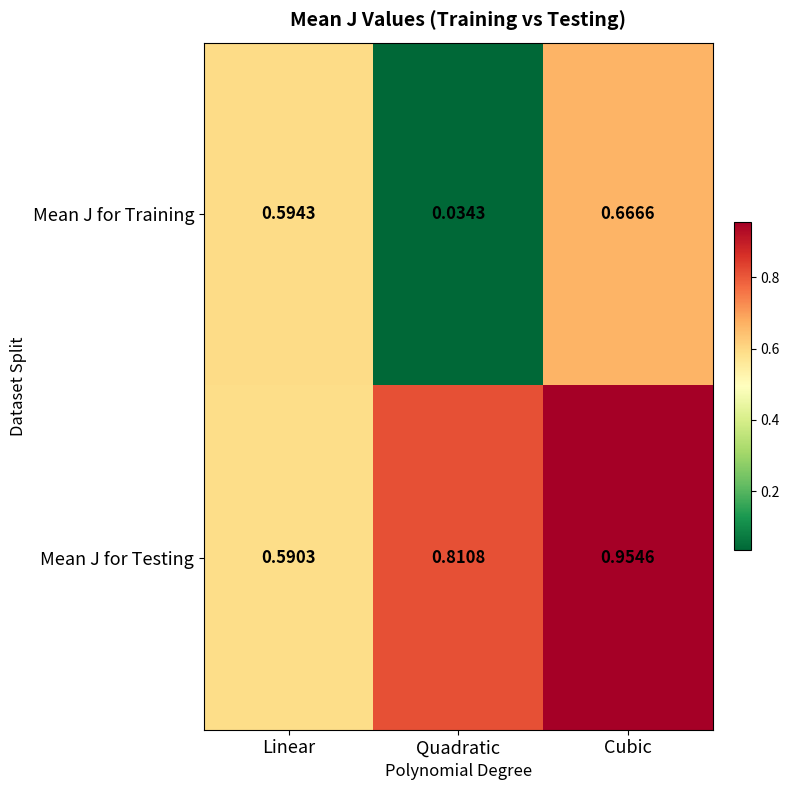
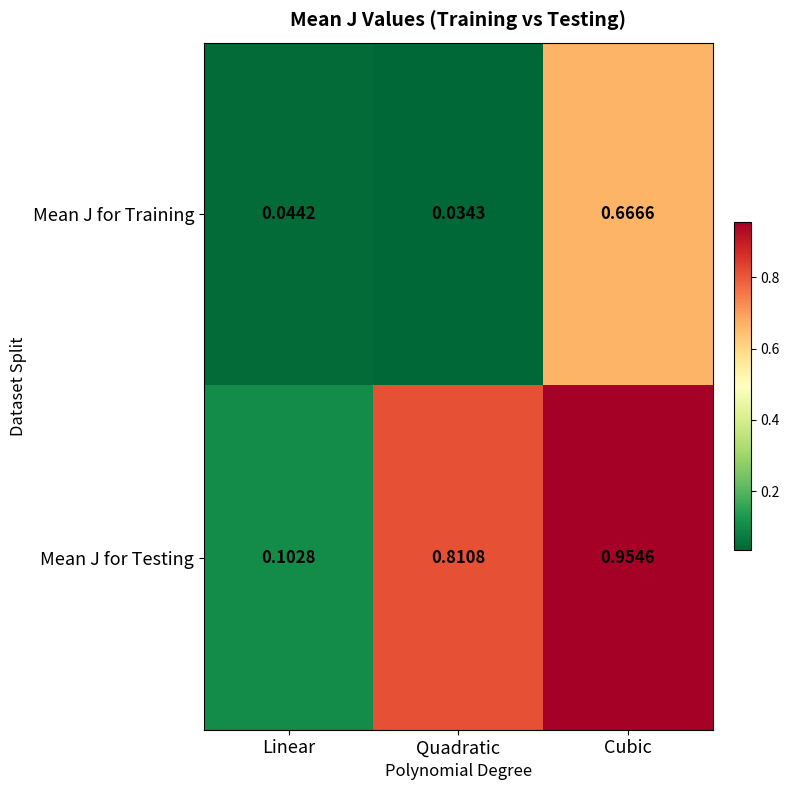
  {
    "Mean J for Training": {
-     "Linear": 0.5943,
+     "Linear": 0.0442,
      "Quadratic": 0.0343,
      "Cubic": 0.6666
    },
    "Mean J for Testing": {
-     "Linear": 0.5903,
+     "Linear": 0.1028,
      "Quadratic": 0.8108,
      "Cubic": 0.9546
    }
  }
